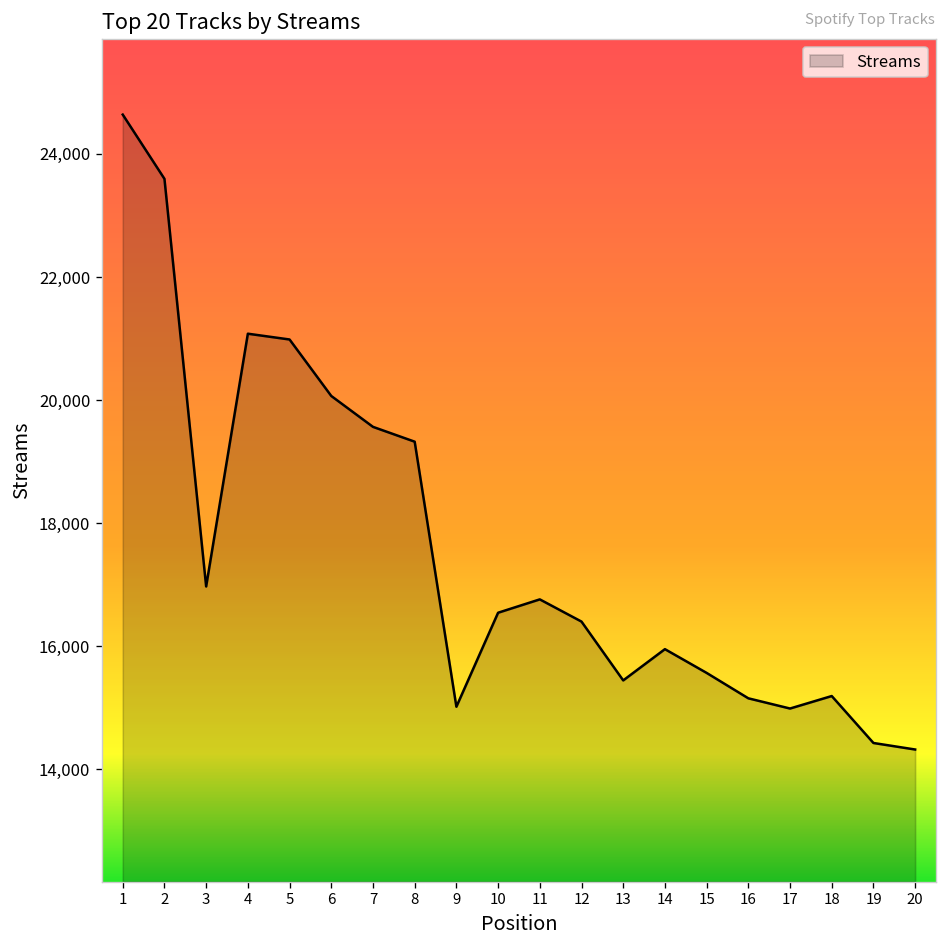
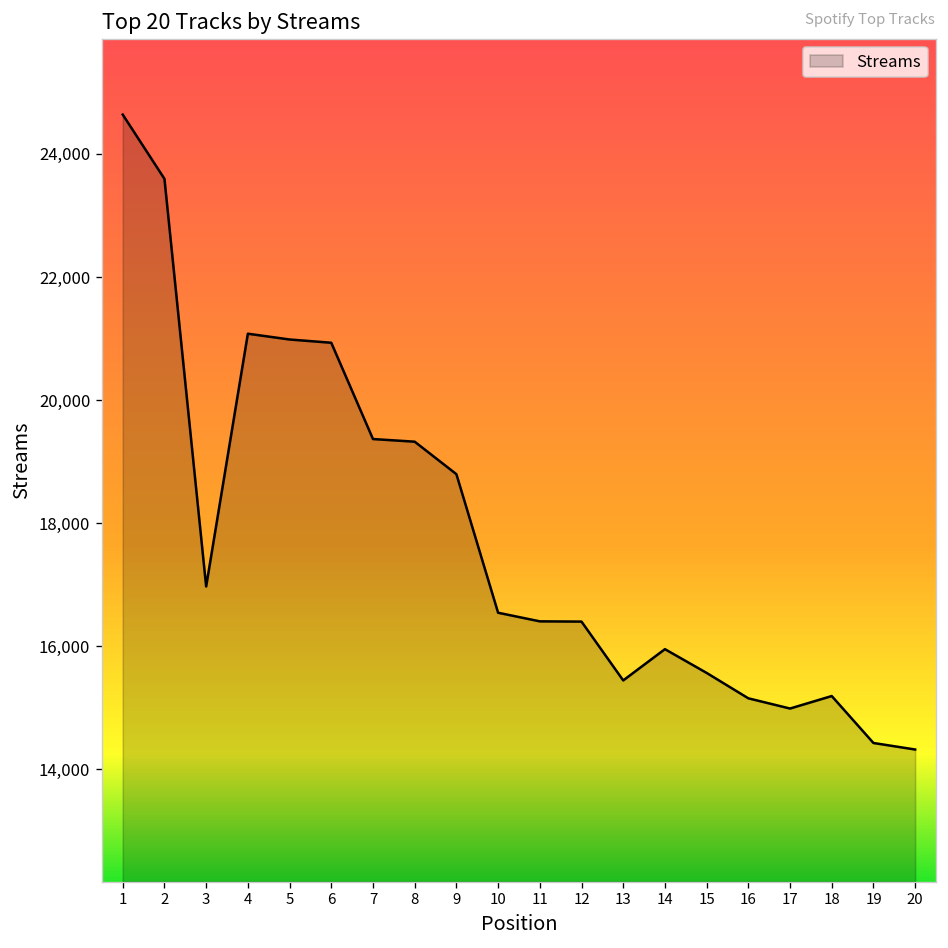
  {
    "1": "24,600",
    "2": "23,600",
    "3": "17,000",
    "4": "21,100",
    "5": "21,000",
-   "6": "20,100",
-   "7": "19,600",
+   "6": "20,900",
+   "7": "19,400",
    "8": "19,300",
-   "9": "15,000",
+   "9": "18,800",
    "10": "16,500",
-   "11": "16,800",
+   "11": "16,400",
    "12": "16,400",
    "13": "15,400",
    "14": "16,000",
    "15": "15,600",
    "16": "15,200",
    "17": "15,000",
    "18": "15,200",
    "19": "14,400",
    "20": "14,300"
  }
